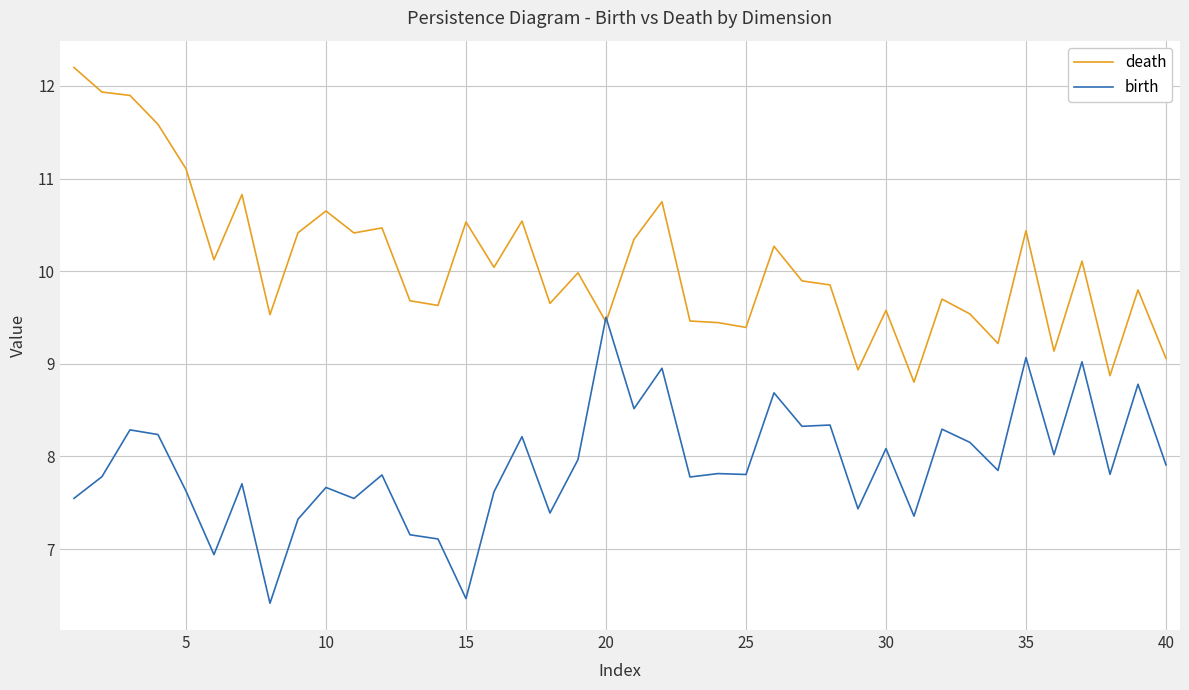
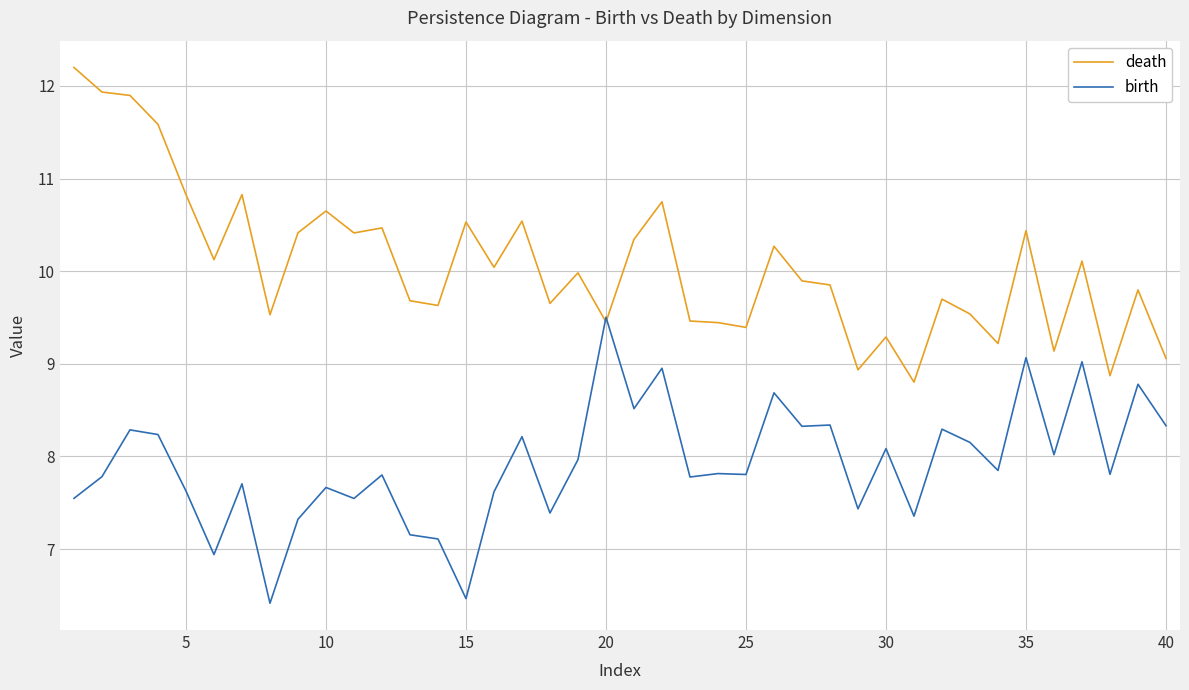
  {
    "death": {
-     "5": 11.1,
+     "5": 10.8,
      "10": 10.6,
      "15": 10.5,
      "20": 9.5,
      "25": 9.4,
-     "30": 9.6,
+     "30": 9.3,
      "35": 10.4,
      "40": 9.1
    },
    "birth": {
      "5": 7.6,
      "10": 7.7,
      "15": 6.5,
      "20": 9.5,
      "25": 7.8,
      "30": 8.1,
      "35": 9.1,
-     "40": 7.9
+     "40": 8.3
    }
  }
